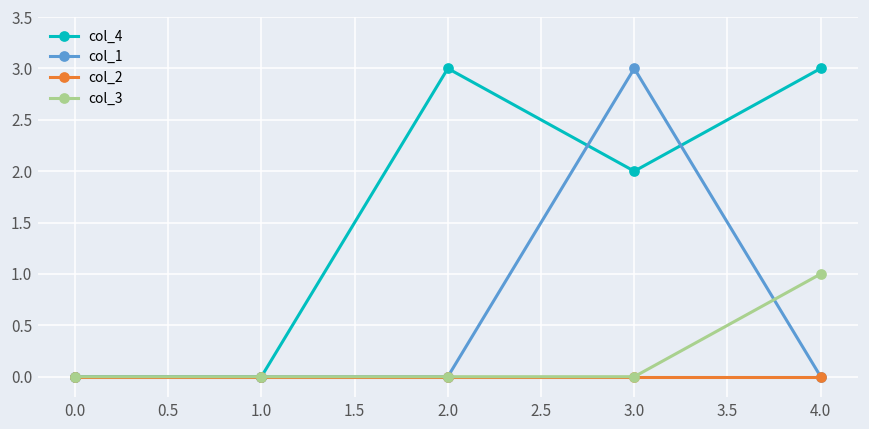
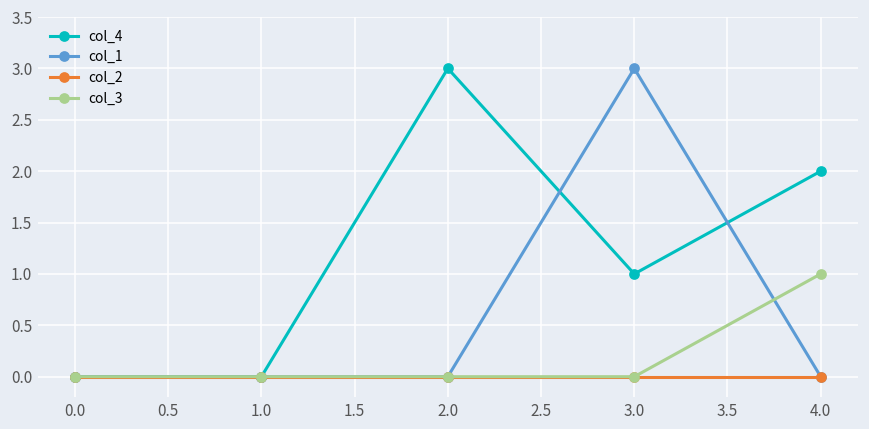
  {
    "col_4": {
      "2.0": 3,
-     "3.0": 2,
-     "4.0": 3
+     "3.0": 1,
+     "4.0": 2
    },
    "col_1": {
      "3.0": 3
    },
    "col_3": {
      "4.0": 1
    }
  }
